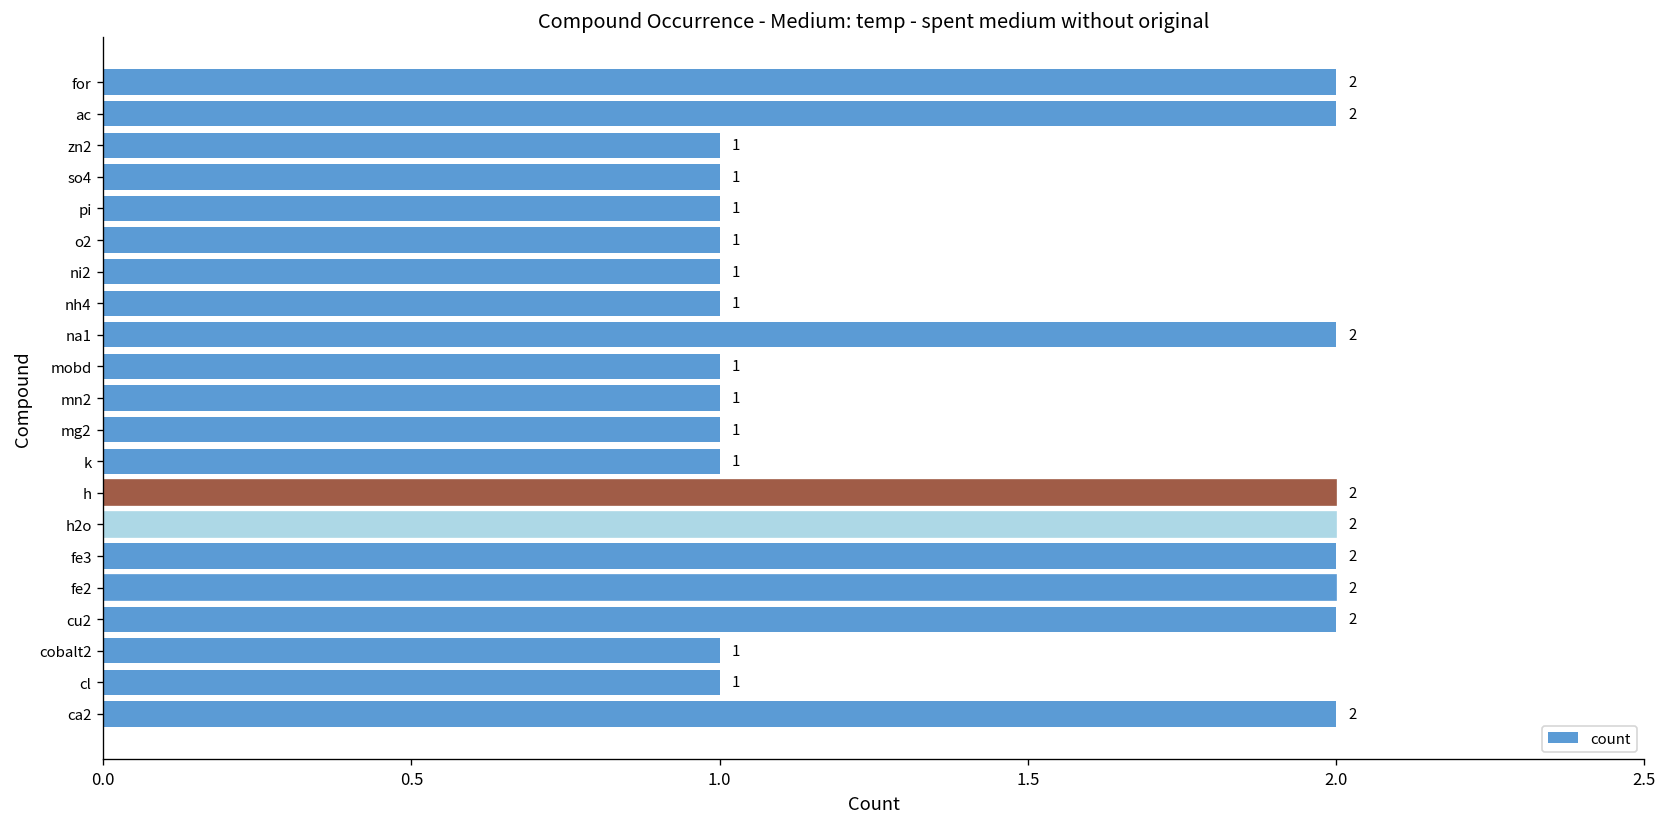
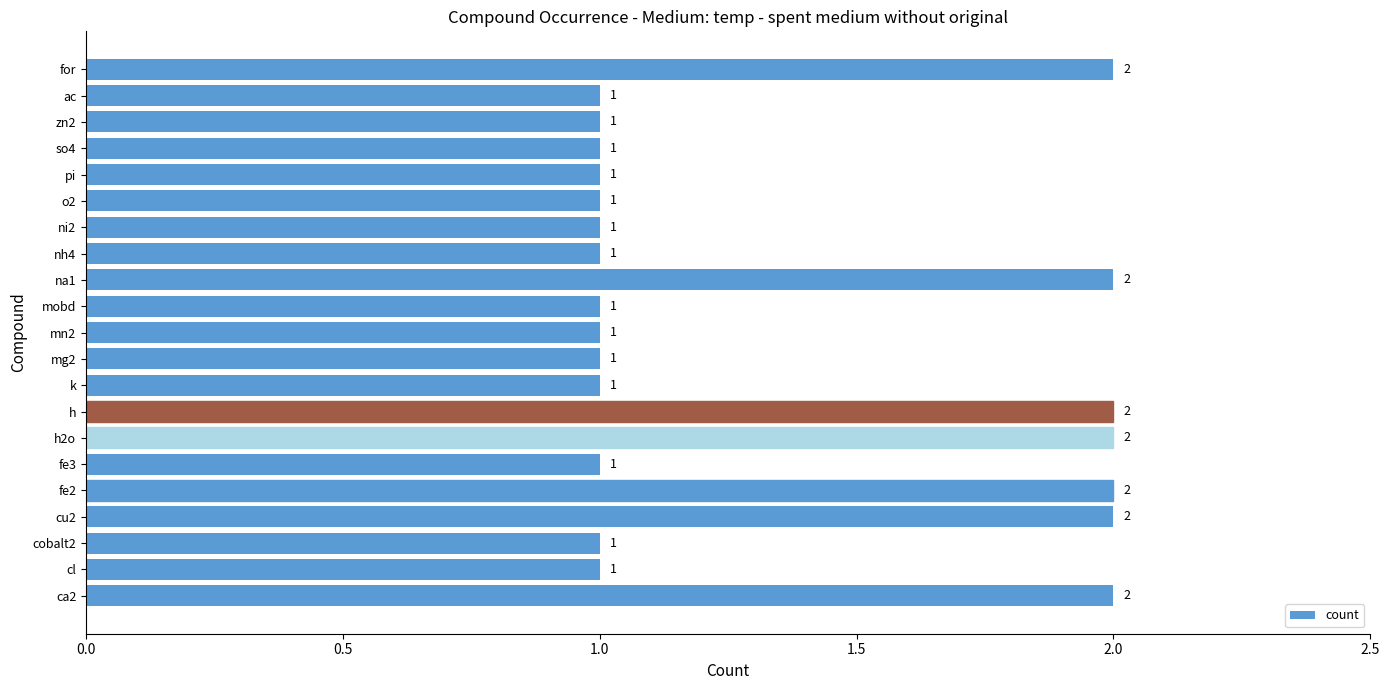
  {
    "for": 2,
-   "ac": 2,
+   "ac": 1,
    "zn2": 1,
    "so4": 1,
    "pi": 1,
    "o2": 1,
    "ni2": 1,
    "nh4": 1,
    "na1": 2,
    "mobd": 1,
    "mn2": 1,
    "mg2": 1,
    "k": 1,
    "h": 2,
    "h2o": 2,
-   "fe3": 2,
+   "fe3": 1,
    "fe2": 2,
    "cu2": 2,
    "cobalt2": 1,
    "cl": 1,
    "ca2": 2
  }
